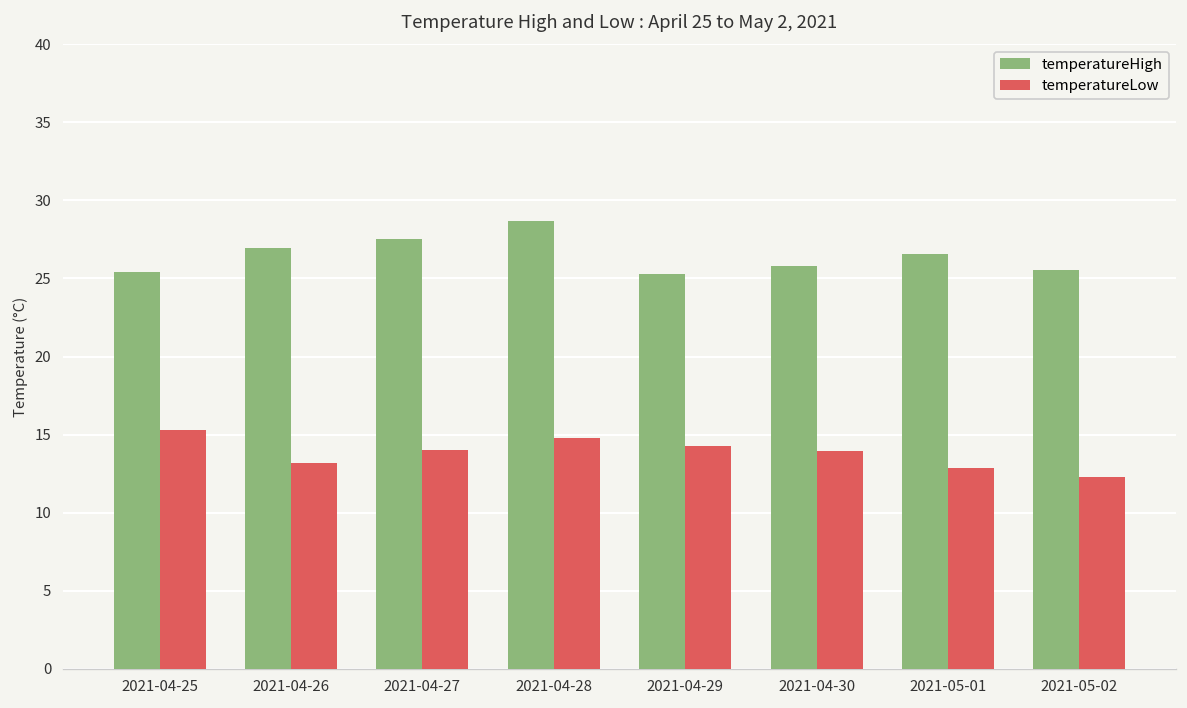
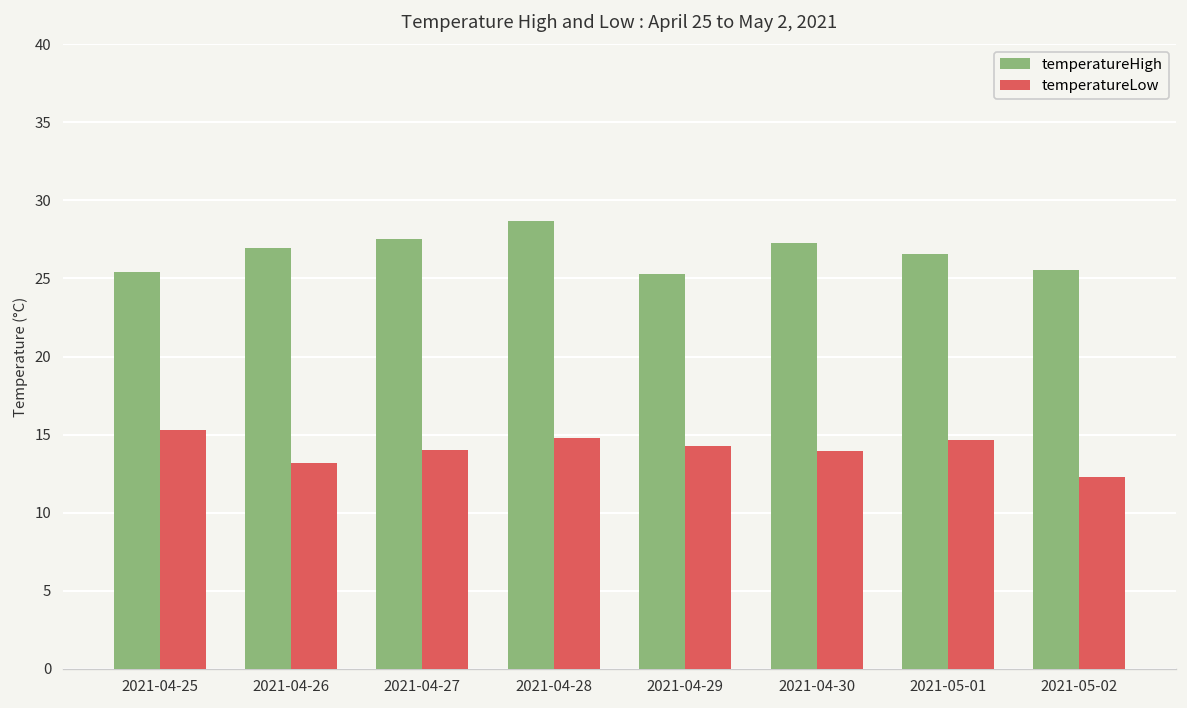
  {
    "temperatureHigh": {
      "2021-04-25": 25.4,
      "2021-04-26": 27.0,
      "2021-04-27": 27.5,
      "2021-04-28": 28.7,
      "2021-04-29": 25.3,
-     "2021-04-30": 25.8,
+     "2021-04-30": 27.3,
      "2021-05-01": 26.6,
      "2021-05-02": 25.6
    },
    "temperatureLow": {
      "2021-04-25": 15.3,
      "2021-04-26": 13.2,
      "2021-04-27": 14.0,
      "2021-04-28": 14.8,
      "2021-04-29": 14.3,
      "2021-04-30": 13.9,
-     "2021-05-01": 12.8,
+     "2021-05-01": 14.6,
      "2021-05-02": 12.3
    }
  }
